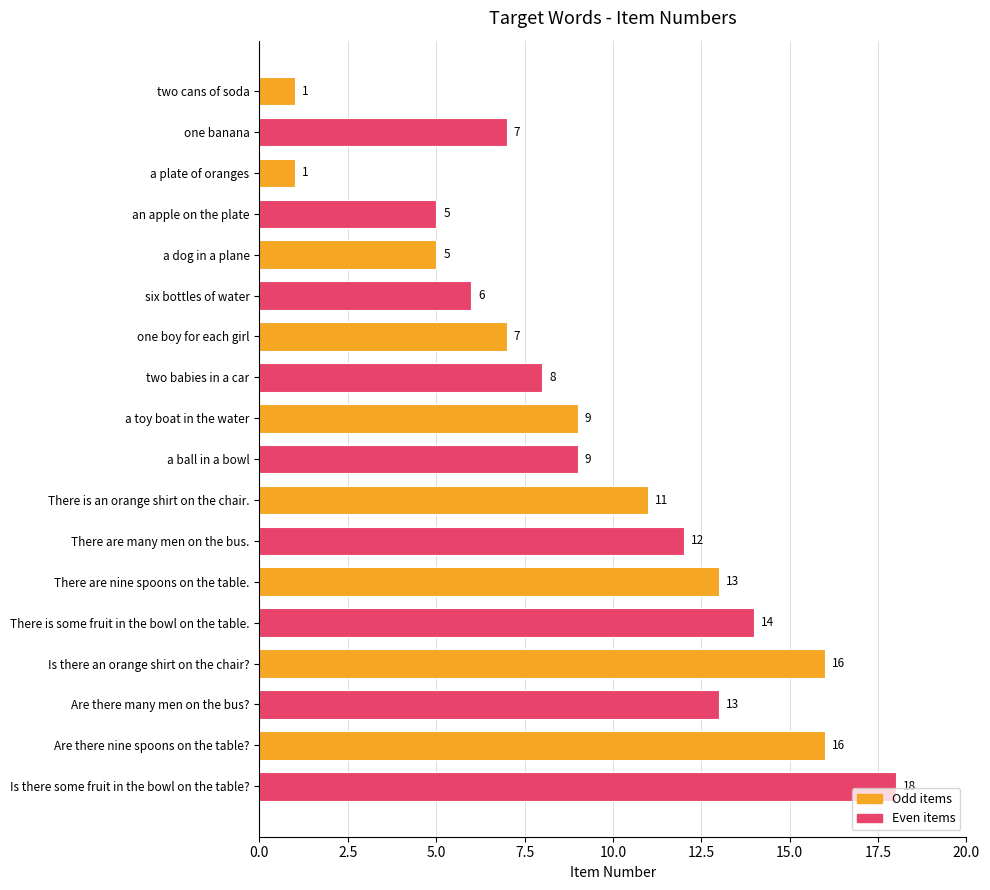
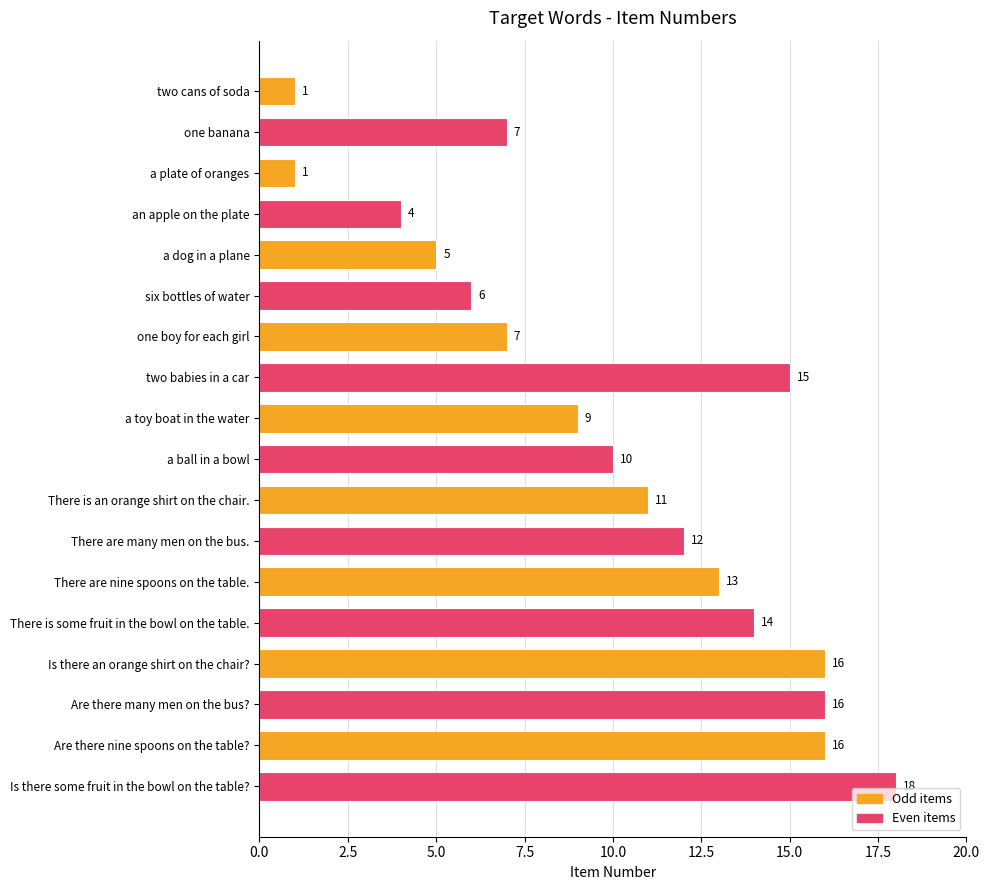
  {
    "two cans of soda": 1,
    "one banana": 7,
    "a plate of oranges": 1,
-   "an apple on the plate": 5,
+   "an apple on the plate": 4,
    "a dog in a plane": 5,
    "six bottles of water": 6,
    "one boy for each girl": 7,
-   "two babies in a car": 8,
+   "two babies in a car": 15,
    "a toy boat in the water": 9,
-   "a ball in a bowl": 9,
+   "a ball in a bowl": 10,
    "There is an orange shirt on the chair.": 11,
    "There are many men on the bus.": 12,
    "There are nine spoons on the table.": 13,
    "There is some fruit in the bowl on the table.": 14,
    "Is there an orange shirt on the chair?": 16,
-   "Are there many men on the bus?": 13,
+   "Are there many men on the bus?": 16,
    "Are there nine spoons on the table?": 16
  }
